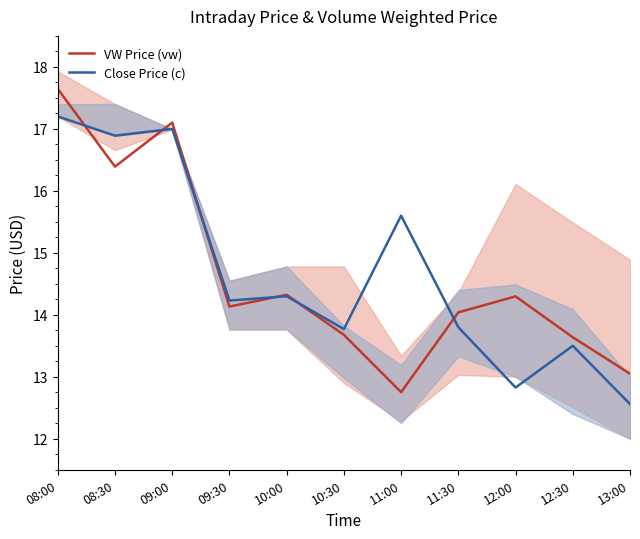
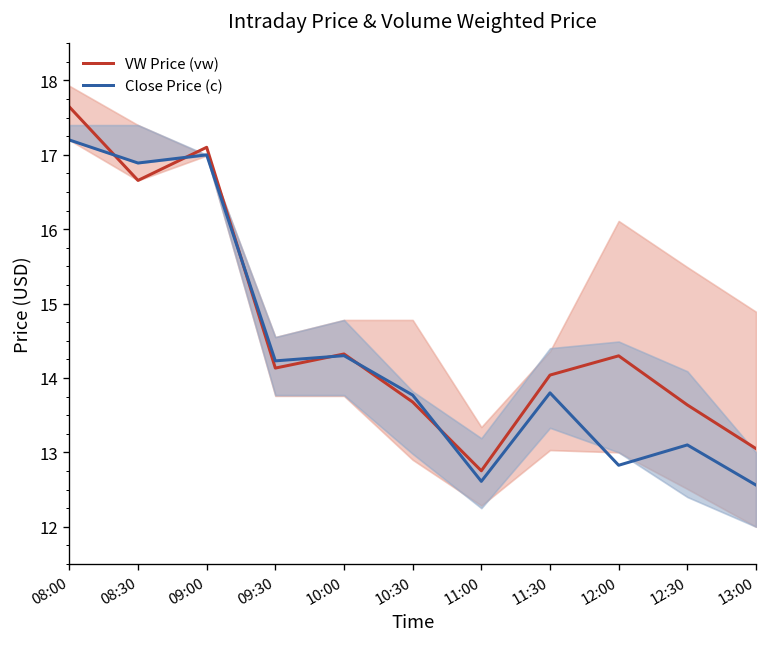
  {
    "VW Price (vw)": {
      "08:00": 17.6,
-     "08:30": 16.4,
+     "08:30": 16.7,
      "09:00": 17.1,
      "09:30": 14.1,
      "10:30": 13.7,
      "11:00": 12.8,
      "11:30": 14.0,
      "12:00": 14.3,
      "12:30": 13.6,
      "13:00": 13.1
    },
    "Close Price (c)": {
      "08:00": 17.2,
      "08:30": 16.9,
      "09:30": 14.2,
      "10:30": 13.8,
-     "11:00": 15.6,
+     "11:00": 12.6,
      "11:30": 13.8,
      "12:00": 12.8,
-     "12:30": 13.5,
+     "12:30": 13.1,
      "13:00": 12.6
    }
  }
